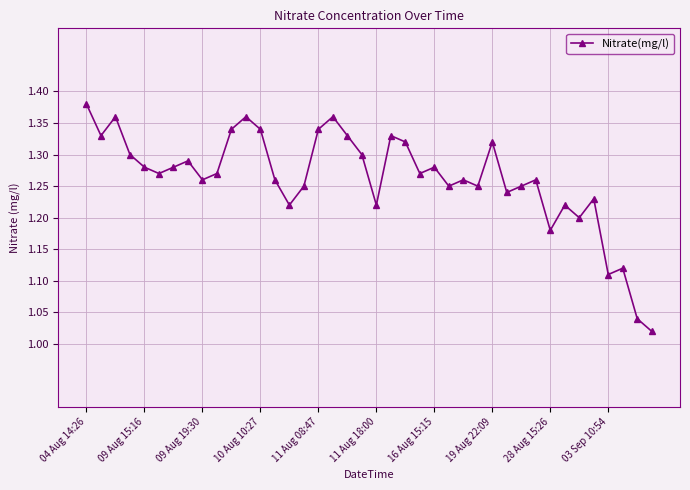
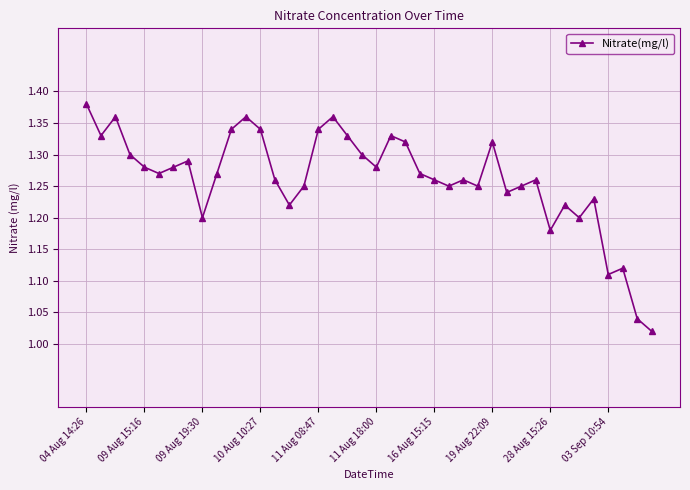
  {
    "04 Aug 14:26": 1.38,
    "09 Aug 15:16": 1.28,
-   "09 Aug 19:30": 1.26,
+   "09 Aug 19:30": 1.20,
    "10 Aug 10:27": 1.34,
    "11 Aug 08:47": 1.34,
-   "11 Aug 18:00": 1.22,
-   "16 Aug 15:15": 1.28,
+   "11 Aug 18:00": 1.28,
+   "16 Aug 15:15": 1.26,
    "19 Aug 22:09": 1.32,
    "28 Aug 15:26": 1.18,
    "03 Sep 10:54": 1.11
  }
